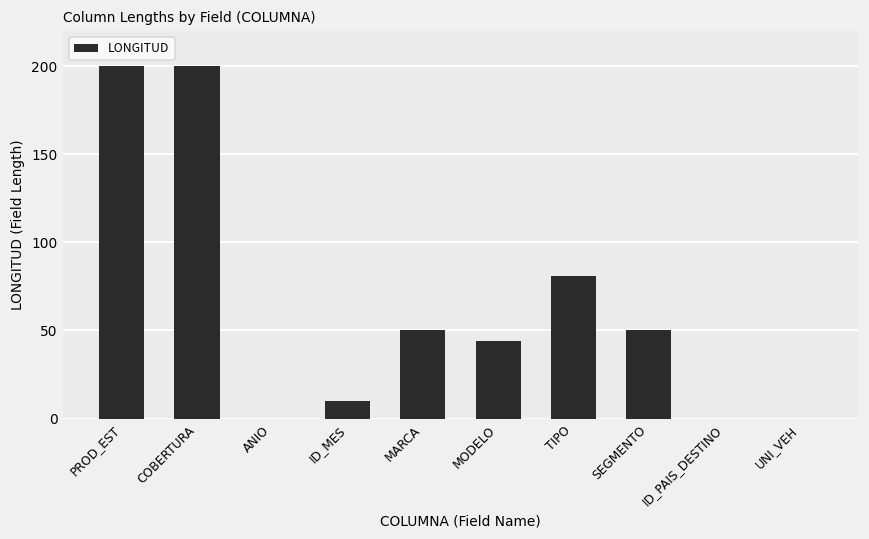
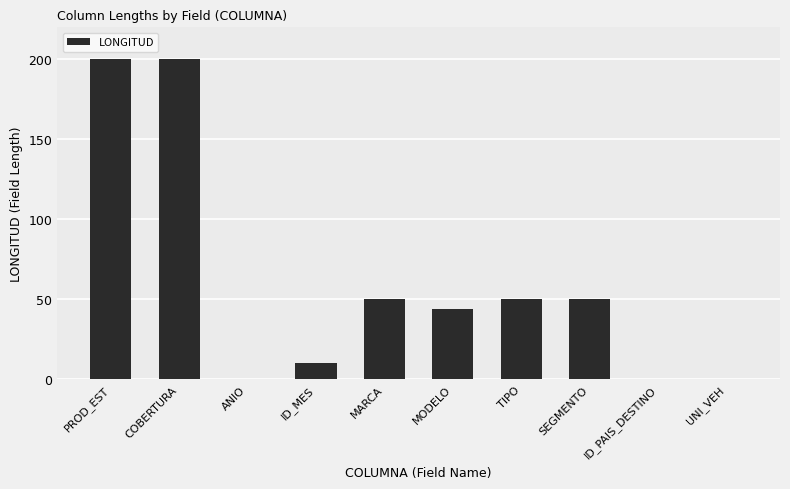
  {
    "PROD_EST": 200,
    "COBERTURA": 200,
    "ANIO": 0,
    "ID_MES": 10,
    "MARCA": 50,
    "MODELO": 44,
-   "TIPO": 81,
+   "TIPO": 50,
    "SEGMENTO": 50,
    "ID_PAIS_DESTINO": 0,
    "UNI_VEH": 0
  }
